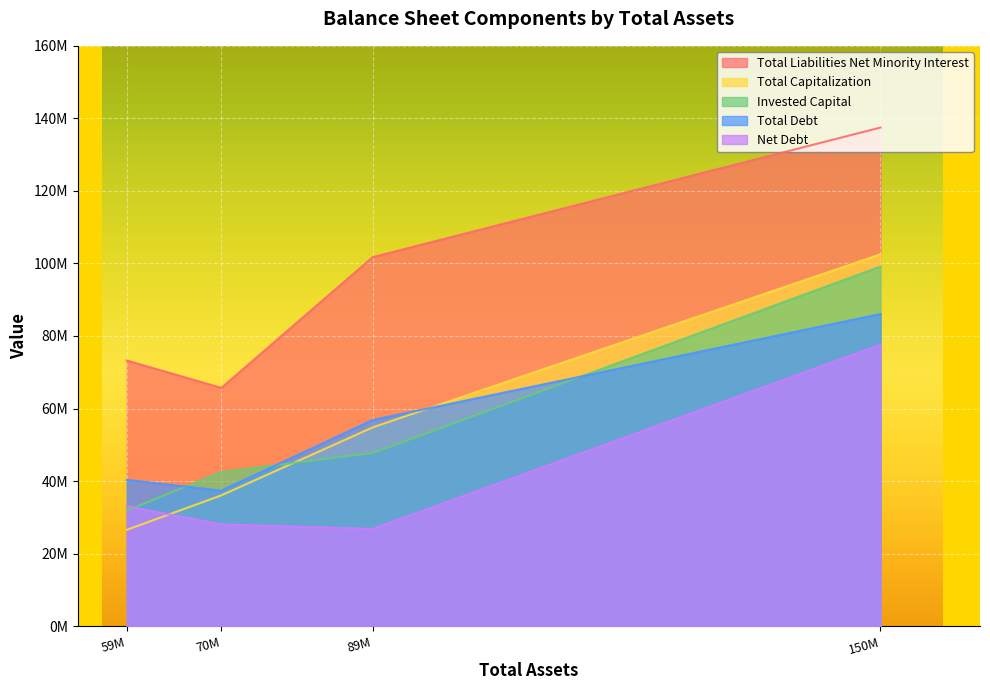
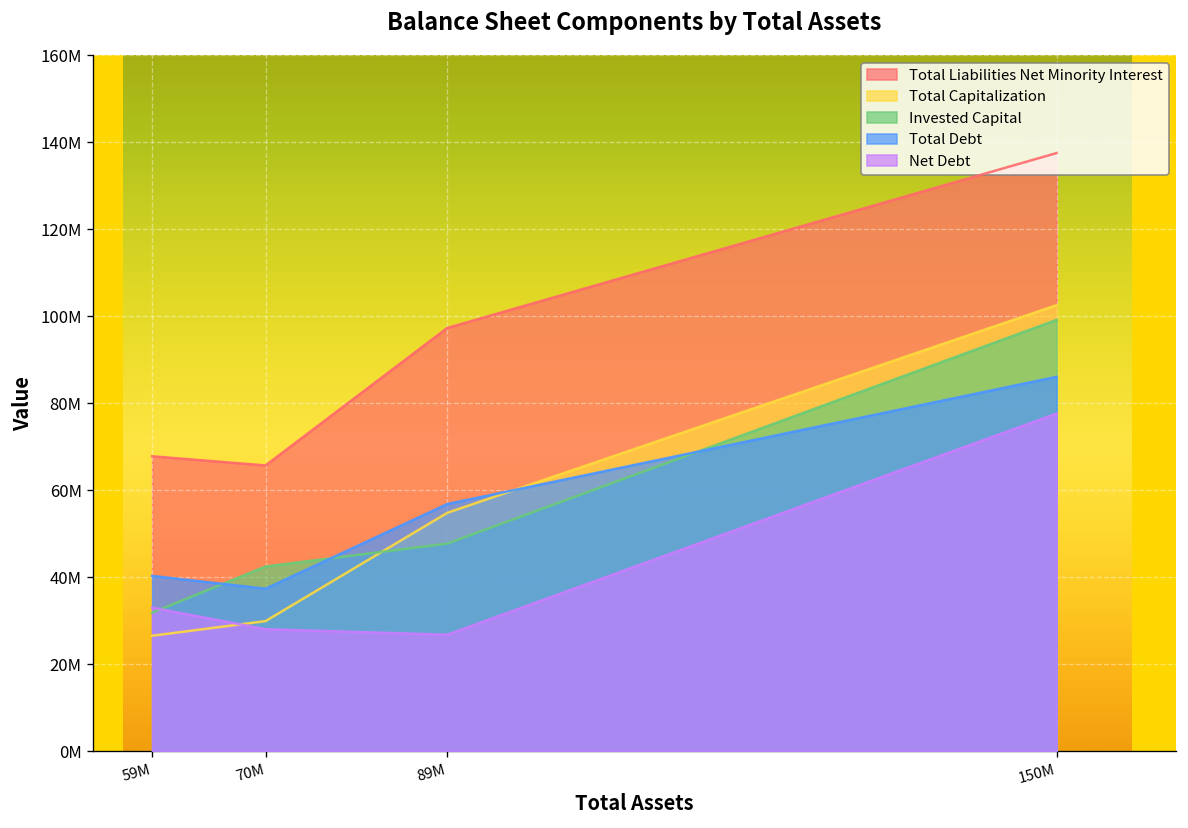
  {
    "Total Liabilities Net Minority Interest": {
-     "59M": 73000000,
+     "59M": 68000000,
      "70M": 66000000,
-     "89M": 102000000
+     "89M": 97000000
    },
    "Total Capitalization": {
      "59M": 27000000,
-     "70M": 36000000,
+     "70M": 30000000,
      "89M": 55000000,
      "150M": 103000000
    },
    "Invested Capital": {
      "59M": 32000000,
      "70M": 42000000,
      "89M": 48000000,
      "150M": 99000000
    },
    "Total Debt": {
      "59M": 40000000,
      "70M": 37000000,
      "89M": 57000000,
      "150M": 86000000
    },
    "Net Debt": {
      "59M": 33000000,
      "70M": 28000000,
      "89M": 27000000,
      "150M": 78000000
    }
  }
